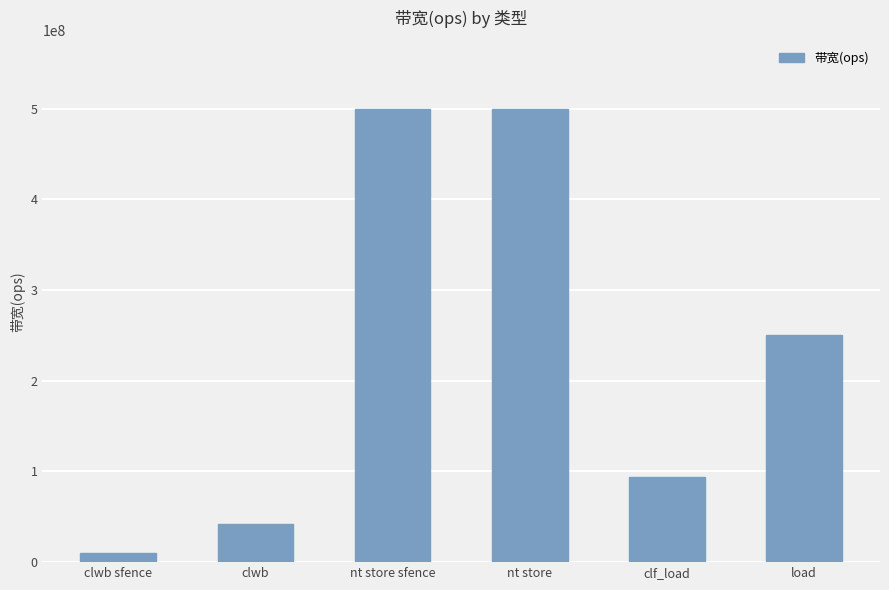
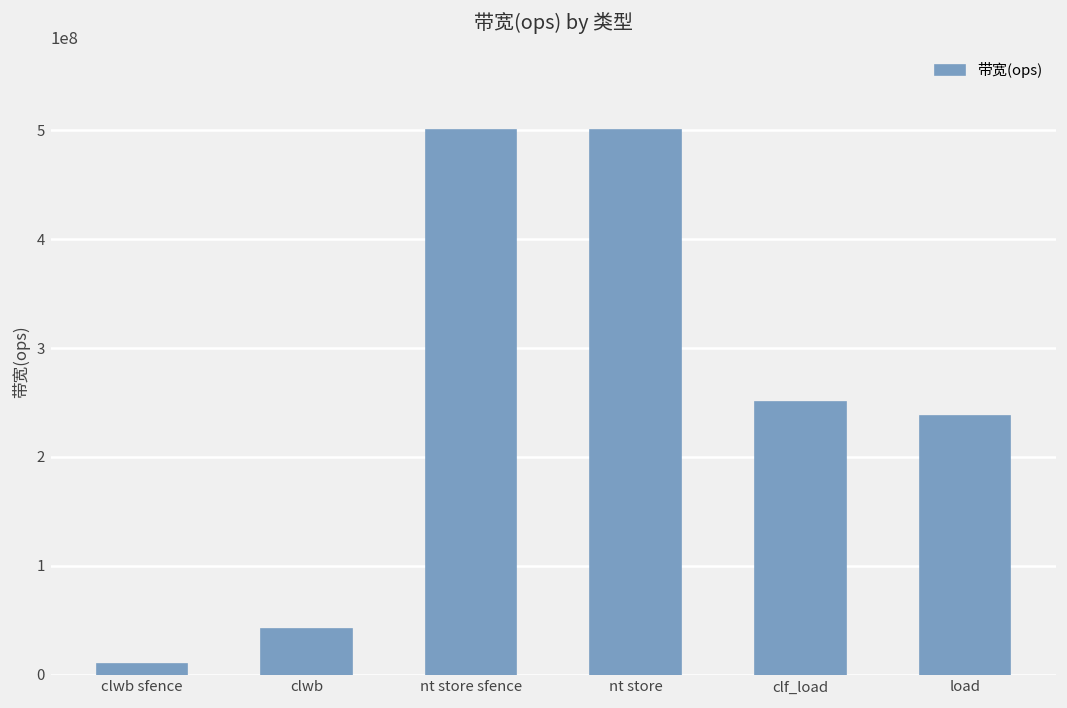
  {
    "clwb sfence": 10000000,
    "clwb": 40000000,
    "nt store sfence": 500000000,
    "nt store": 500000000,
-   "clf_load": 90000000,
-   "load": 250000000
+   "clf_load": 250000000,
+   "load": 240000000
  }
